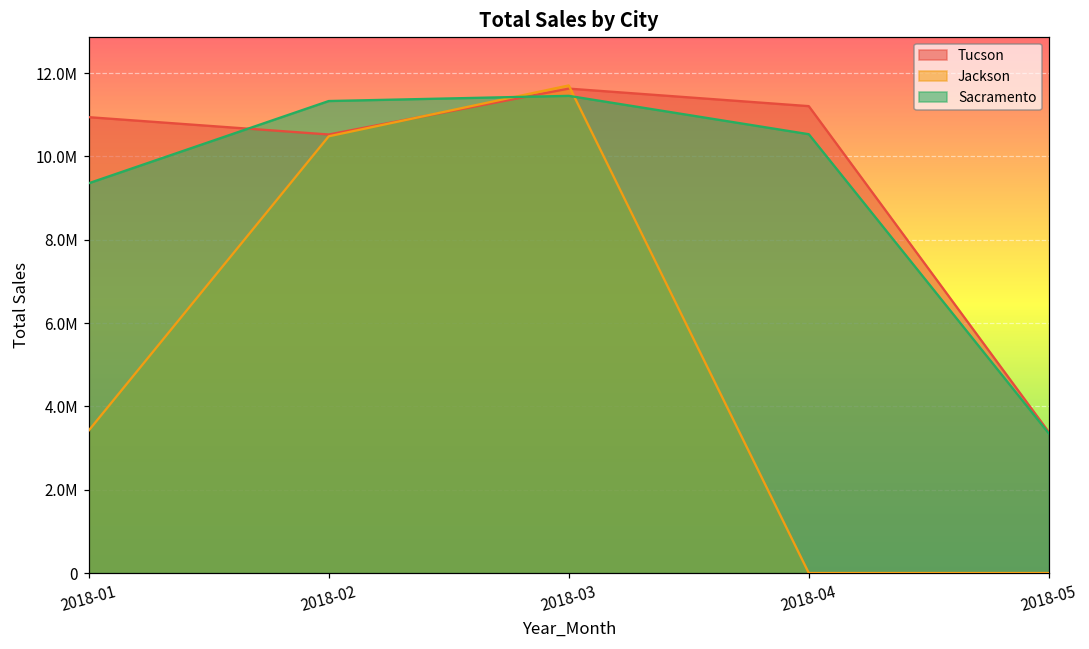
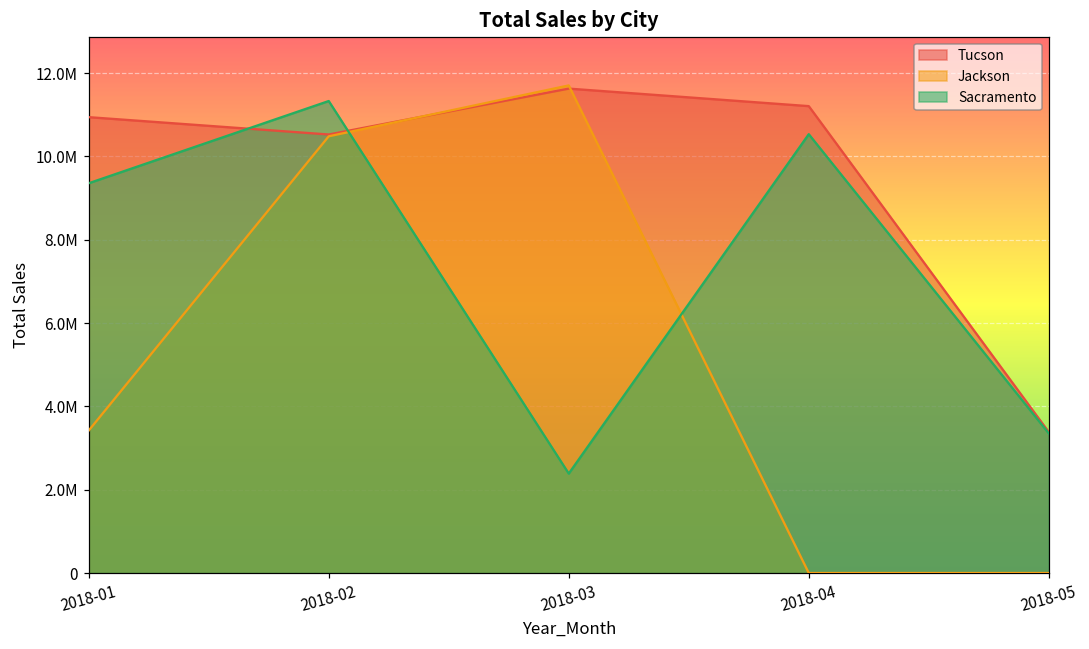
  {
    "Tucson": {
      "2018-01": 10900000,
      "2018-03": 11600000,
      "2018-04": 11200000
    },
    "Jackson": {
      "2018-01": 3400000,
      "2018-03": 11700000,
      "2018-04": 0,
      "2018-05": 0
    },
    "Sacramento": {
      "2018-01": 9400000,
      "2018-02": 11300000,
-     "2018-03": 11500000,
+     "2018-03": 2400000,
      "2018-04": 10500000
    }
  }
